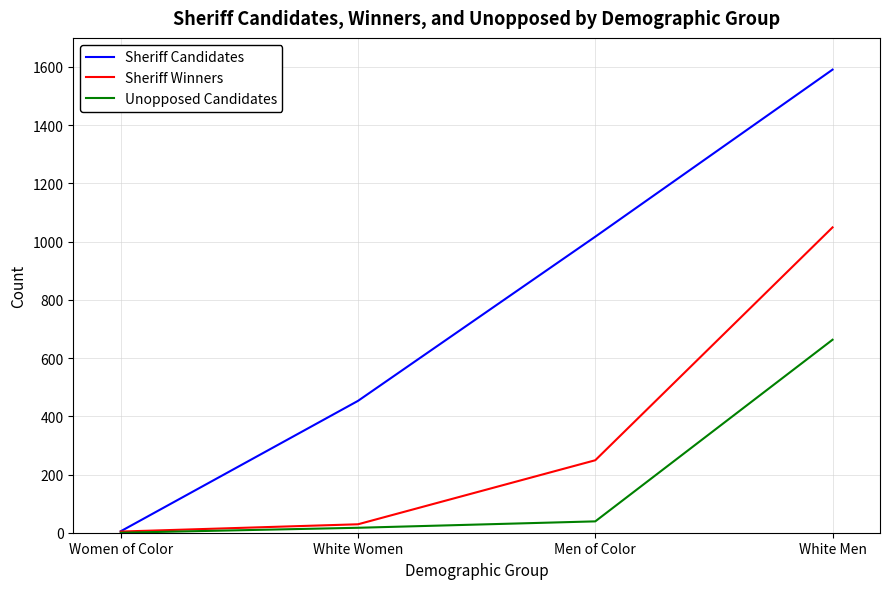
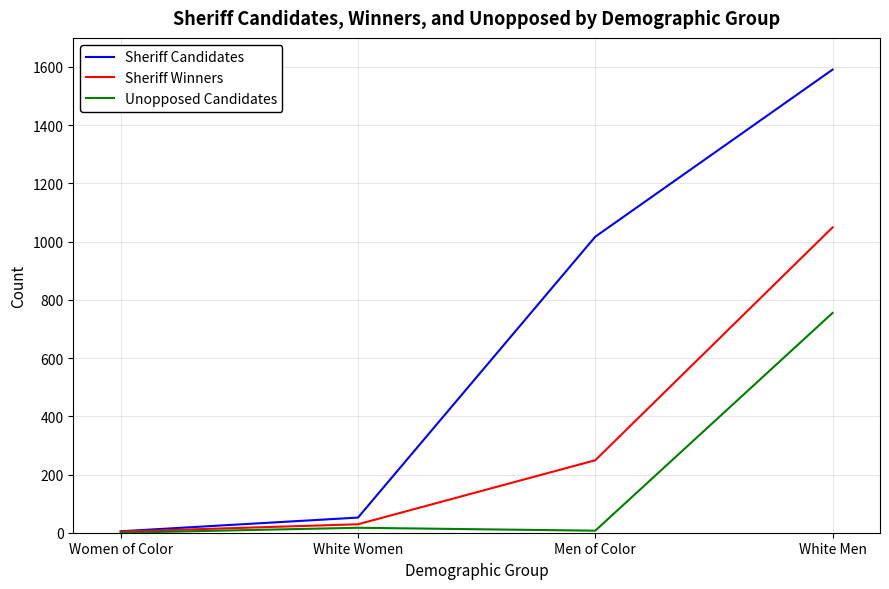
  {
    "Sheriff Candidates": {
-     "White Women": 450,
+     "White Women": 50,
      "Men of Color": 1020,
      "White Men": 1590
    },
    "Sheriff Winners": {
      "White Women": 30,
      "Men of Color": 250,
      "White Men": 1050
    },
    "Unopposed Candidates": {
      "White Women": 20,
-     "Men of Color": 40,
-     "White Men": 660
+     "Men of Color": 10,
+     "White Men": 760
    }
  }
